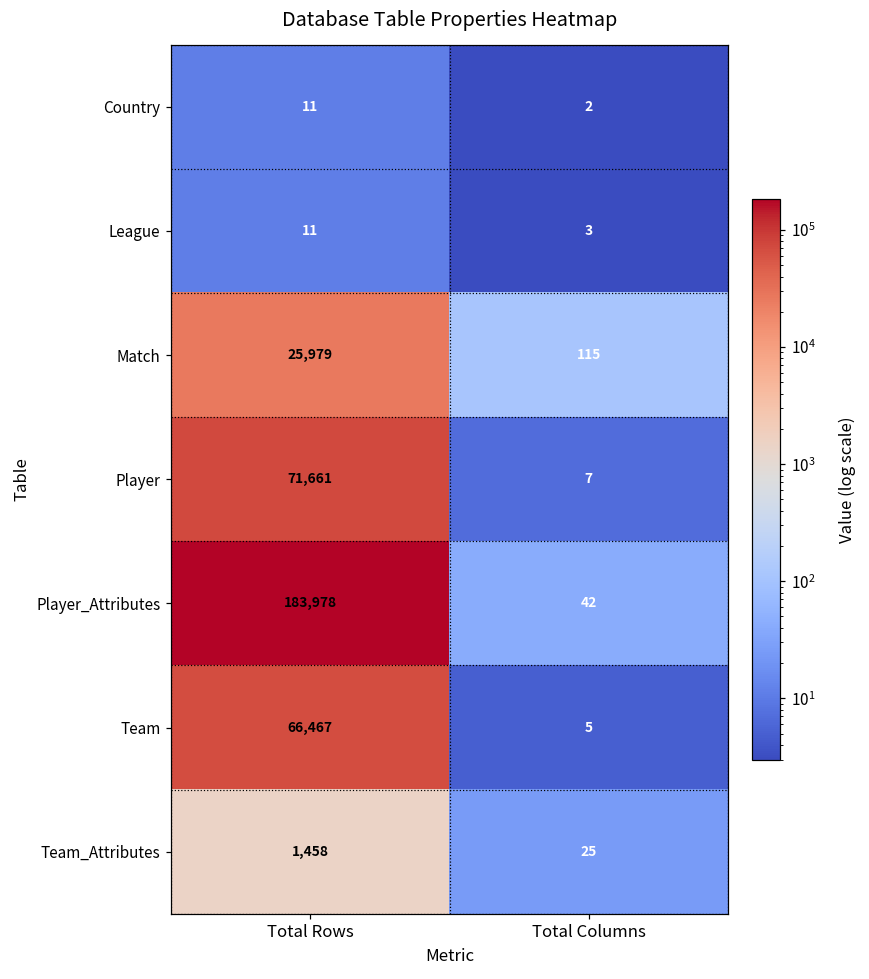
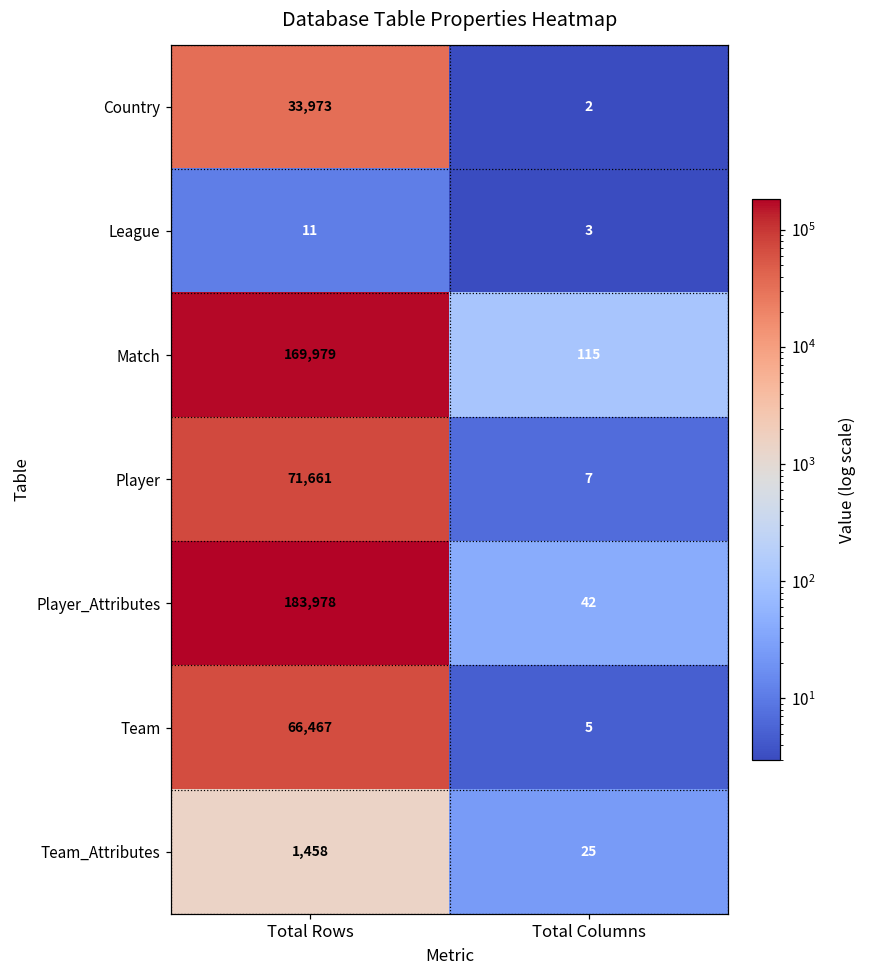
  {
    "Country": {
-     "Total Rows": "11",
+     "Total Rows": "33,973",
      "Total Columns": "2"
    },
    "League": {
      "Total Rows": "11",
      "Total Columns": "3"
    },
    "Match": {
-     "Total Rows": "25,979",
+     "Total Rows": "169,979",
      "Total Columns": "115"
    },
    "Player": {
      "Total Rows": "71,661",
      "Total Columns": "7"
    },
    "Player_Attributes": {
      "Total Rows": "183,978",
      "Total Columns": "42"
    },
    "Team": {
      "Total Rows": "66,467",
      "Total Columns": "5"
    },
    "Team_Attributes": {
      "Total Rows": "1,458",
      "Total Columns": "25"
    }
  }
